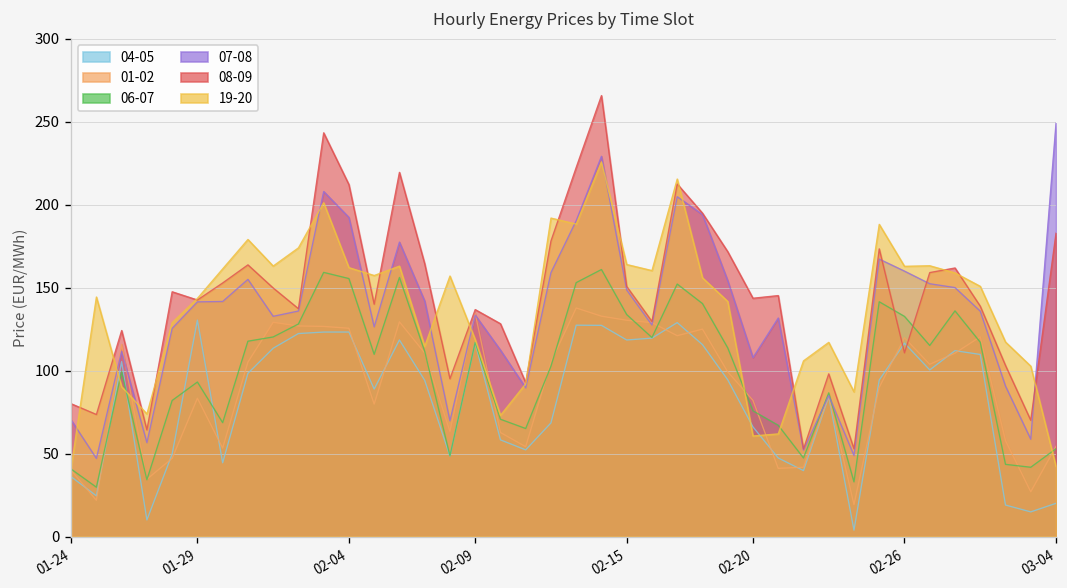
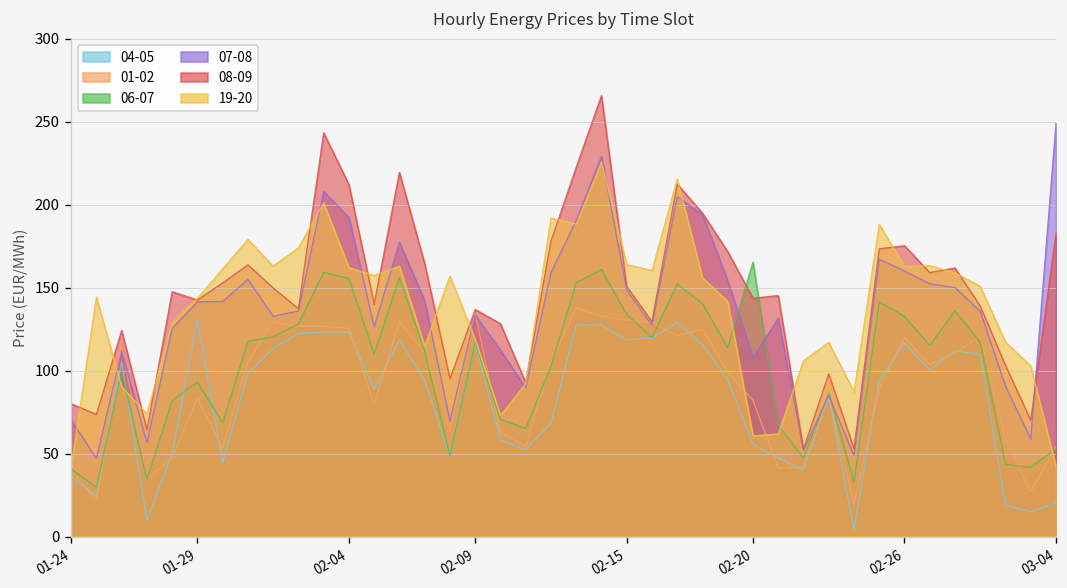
  {
    "04-05": {
      "01-24": 36,
      "01-29": 130,
      "02-04": 123,
      "02-15": 118,
-     "02-20": 66,
+     "02-20": 56,
      "02-26": 117,
      "03-04": 20
    },
    "06-07": {
      "01-29": 93,
      "02-04": 155,
      "02-15": 134,
-     "02-20": 76,
+     "02-20": 165,
      "02-26": 133
    },
    "07-08": {
      "01-24": 70,
      "02-04": 192,
      "02-15": 149,
      "02-20": 108,
      "02-26": 160,
      "03-04": 249
    },
    "08-09": {
      "01-24": 80,
      "02-04": 212,
      "02-09": 137,
      "02-15": 151,
      "02-20": 144,
-     "02-26": 111,
+     "02-26": 175,
      "03-04": 183
    }
  }
